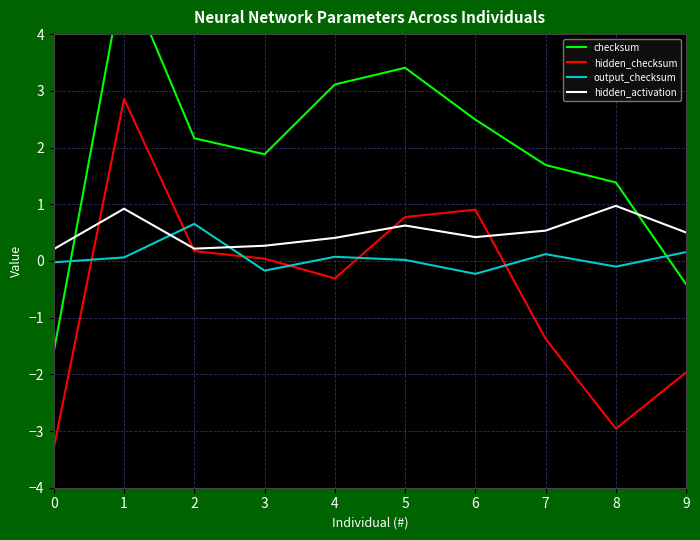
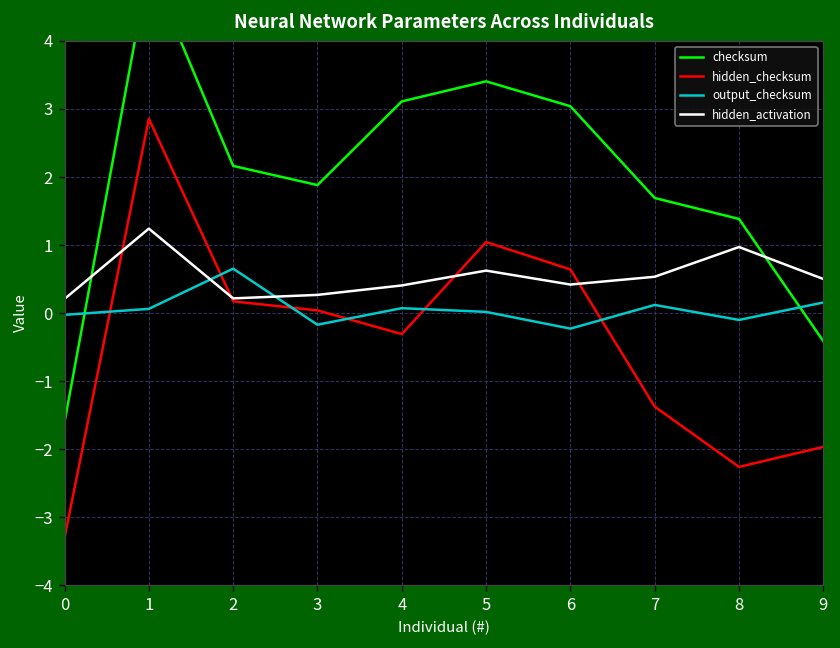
  {
    "checksum": {
      "0": -1.6,
      "2": 2.2,
      "3": 1.9,
      "4": 3.1,
      "5": 3.4,
-     "6": 2.5,
+     "6": 3.0,
      "7": 1.7,
      "8": 1.4,
      "9": -0.4
    },
    "hidden_checksum": {
      "0": -3.3,
      "1": 2.9,
      "3": 0.0,
      "4": -0.3,
-     "5": 0.8,
-     "6": 0.9,
+     "5": 1.0,
+     "6": 0.6,
      "7": -1.4,
-     "8": -3.0,
+     "8": -2.3,
      "9": -2.0
    },
    "output_checksum": {
      "0": 0.0,
      "1": 0.1,
      "2": 0.7,
      "3": -0.2,
      "4": 0.1,
      "5": 0.0,
      "6": -0.2,
      "7": 0.1,
      "8": -0.1,
      "9": 0.2
    },
    "hidden_activation": {
      "0": 0.2,
-     "1": 0.9,
+     "1": 1.2,
      "3": 0.3,
      "4": 0.4,
      "5": 0.6,
      "6": 0.4,
      "7": 0.5,
      "8": 1.0,
      "9": 0.5
    }
  }
